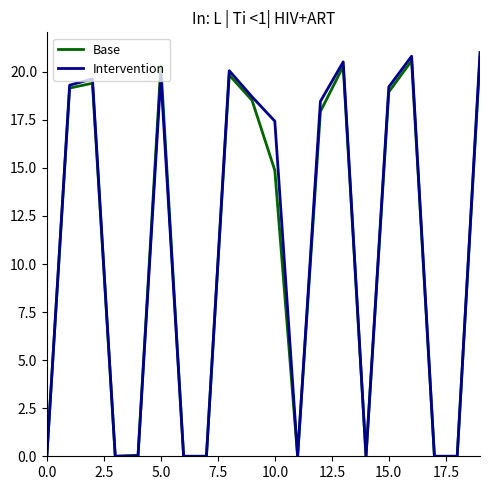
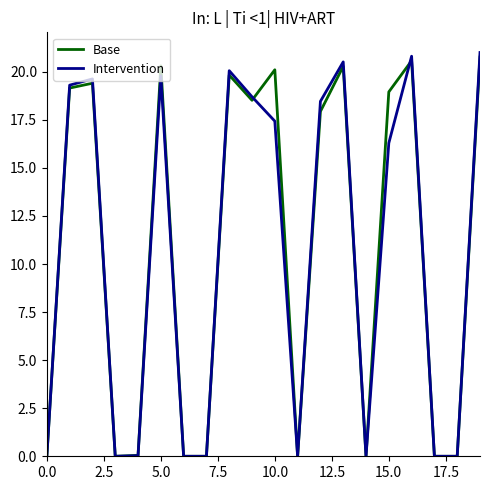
  {
    "Base": {
-     "10.0": 14.9,
+     "10.0": 20.1,
      "15.0": 19.0
    },
    "Intervention": {
      "10.0": 17.4,
-     "15.0": 19.2
+     "15.0": 16.3
    }
  }
